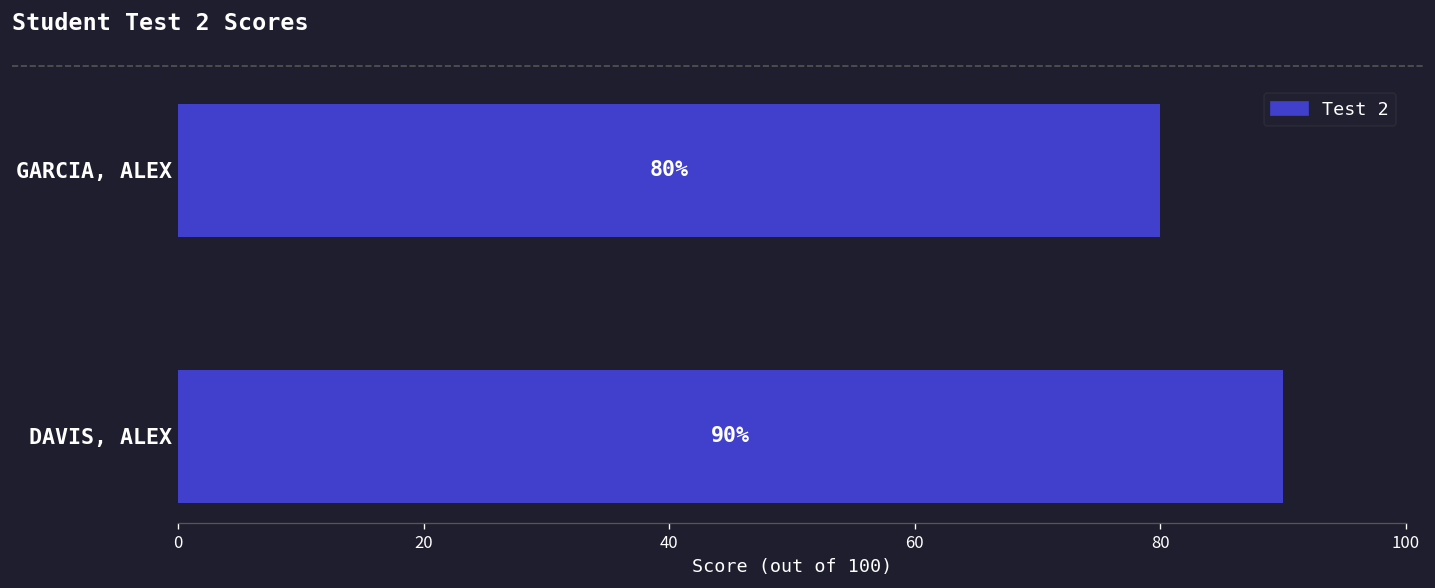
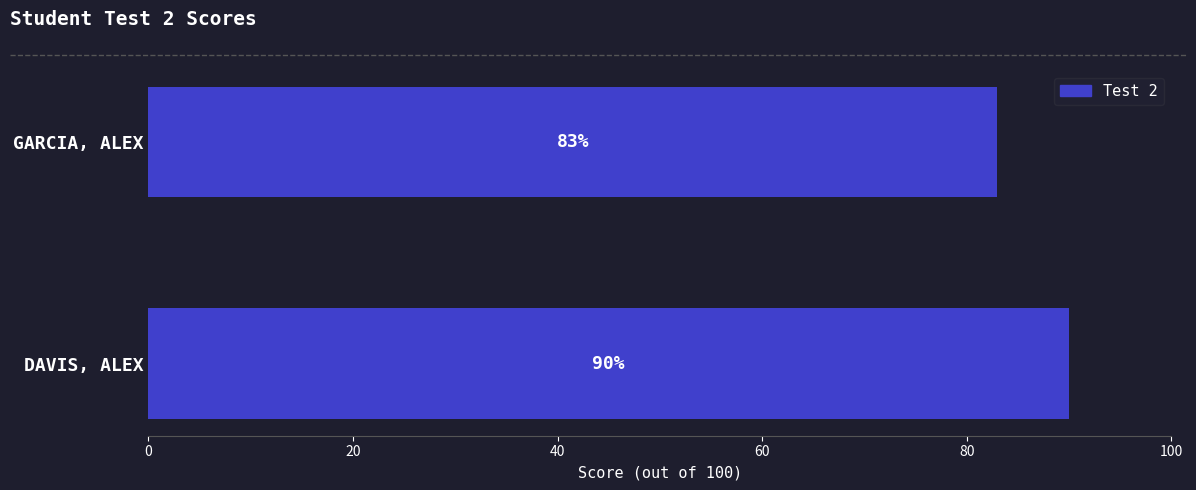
  {
-   "GARCIA, ALEX": "80%",
+   "GARCIA, ALEX": "83%",
    "DAVIS, ALEX": "90%"
  }
